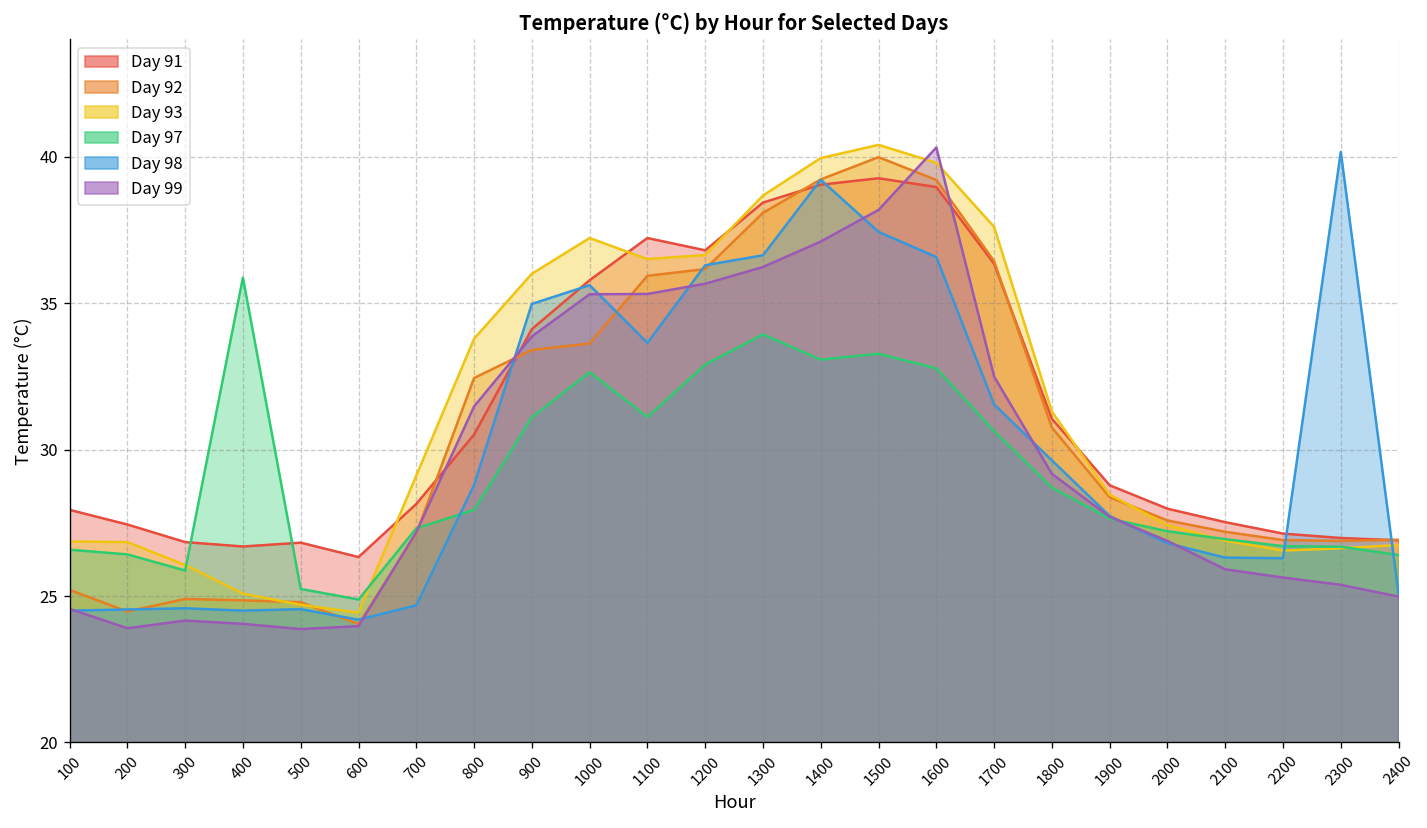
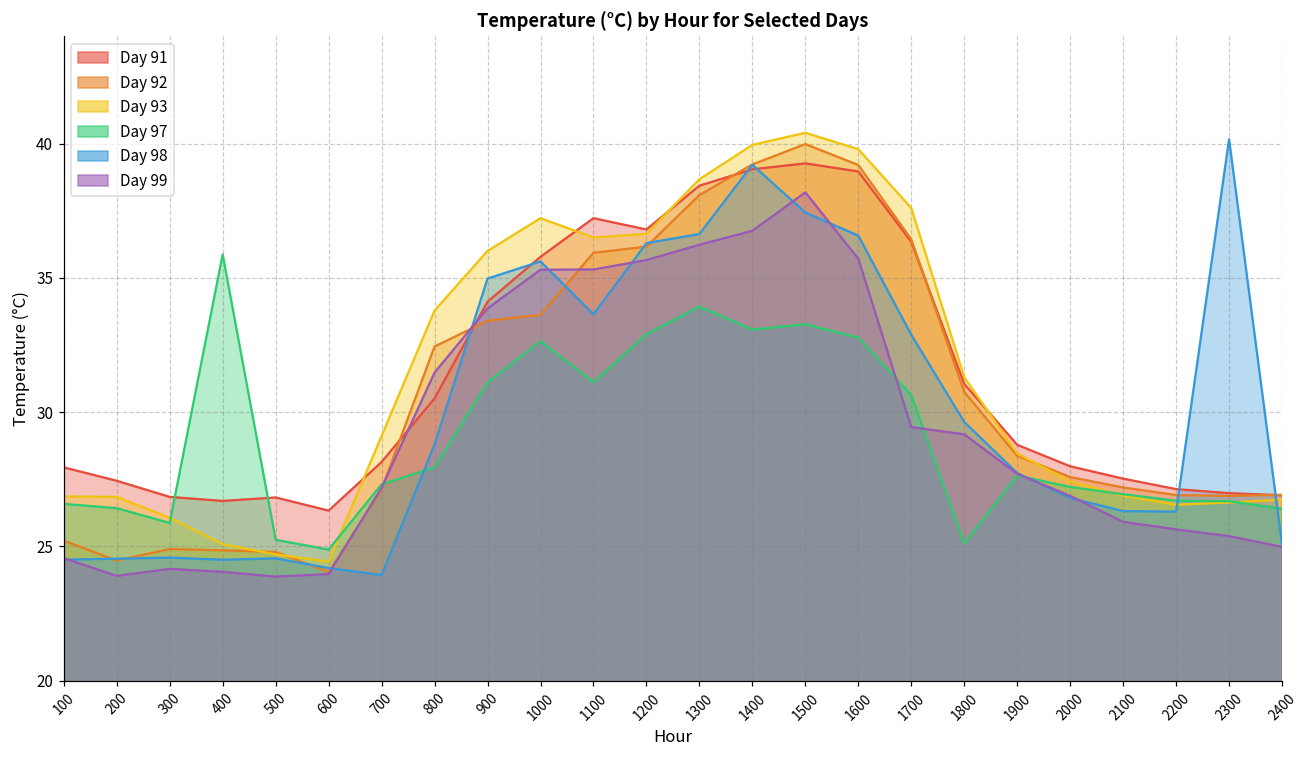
  {
    "Day 97": {
      "100": 26.6,
      "200": 26.4,
      "300": 25.9,
      "400": 35.9,
      "500": 25.2,
      "600": 24.9,
      "700": 27.3,
      "800": 27.9,
      "900": 31.1,
      "1000": 32.6,
      "1100": 31.1,
      "1200": 32.9,
      "1300": 33.9,
      "1400": 33.1,
      "1500": 33.3,
      "1600": 32.8,
      "1700": 30.6,
-     "1800": 28.7,
+     "1800": 25.1,
      "2000": 27.2,
      "2200": 26.7,
      "2400": 26.4
    },
    "Day 98": {
      "300": 24.6,
      "400": 24.5,
      "500": 24.6,
      "600": 24.2,
-     "700": 24.7,
+     "700": 23.9,
      "800": 28.8,
      "900": 35.0,
      "1000": 35.6,
      "1100": 33.6,
      "1200": 36.3,
      "1300": 36.6,
      "1500": 37.4,
      "1600": 36.6,
-     "1700": 31.5,
+     "1700": 32.9,
      "1800": 29.6,
      "2100": 26.3,
      "2200": 26.3,
      "2300": 40.2
    },
    "Day 99": {
      "200": 23.9,
      "300": 24.2,
      "400": 24.1,
      "500": 23.9,
      "800": 31.5,
      "900": 33.9,
      "1000": 35.3,
      "1100": 35.3,
      "1200": 35.7,
      "1300": 36.2,
-     "1400": 37.1,
+     "1400": 36.8,
      "1500": 38.2,
-     "1600": 40.3,
-     "1700": 32.5,
+     "1600": 35.7,
+     "1700": 29.4,
      "1800": 29.2,
      "2100": 25.9,
      "2200": 25.6,
      "2300": 25.4
    }
  }
